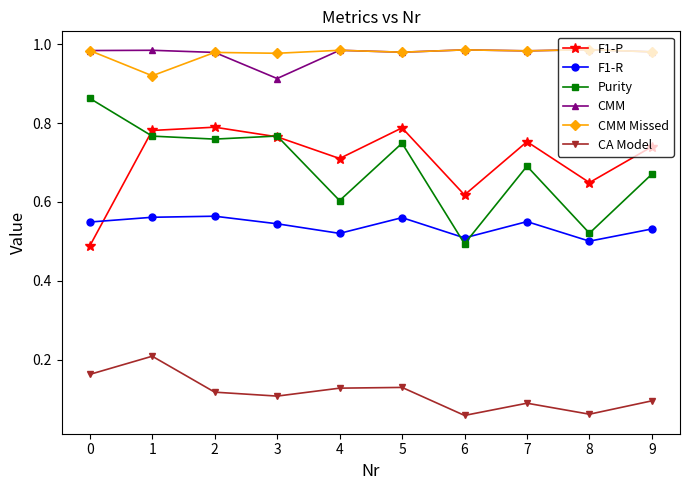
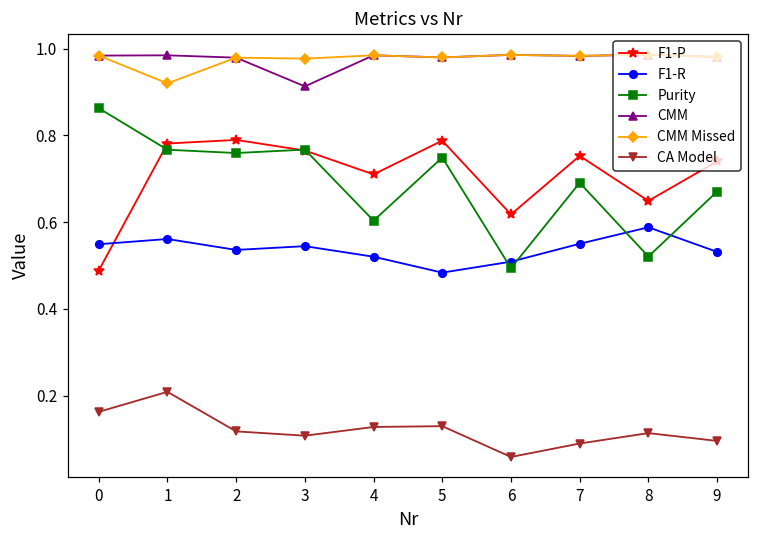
  {
    "F1-P": {
      "0": 0.49,
      "1": 0.78,
      "2": 0.79,
      "4": 0.71,
      "5": 0.79,
      "6": 0.62,
      "7": 0.75,
      "8": 0.65
    },
    "F1-R": {
      "0": 0.55,
      "1": 0.56,
-     "2": 0.56,
+     "2": 0.54,
      "3": 0.54,
      "4": 0.52,
-     "5": 0.56,
+     "5": 0.48,
      "6": 0.51,
      "7": 0.55,
-     "8": 0.50,
+     "8": 0.59,
      "9": 0.53
    },
    "Purity": {
      "0": 0.86,
      "1": 0.77,
      "2": 0.76,
      "4": 0.60,
      "5": 0.75,
      "6": 0.49,
      "7": 0.69,
      "8": 0.52,
      "9": 0.67
    },
    "CMM": {
      "1": 0.98,
      "3": 0.91
    },
    "CMM Missed": {
      "1": 0.92,
      "3": 0.98
    },
    "CA Model": {
      "0": 0.16,
      "1": 0.21,
      "2": 0.12,
      "3": 0.11,
      "4": 0.13,
      "5": 0.13,
      "6": 0.06,
      "7": 0.09,
-     "8": 0.06,
+     "8": 0.11,
      "9": 0.10
    }
  }
